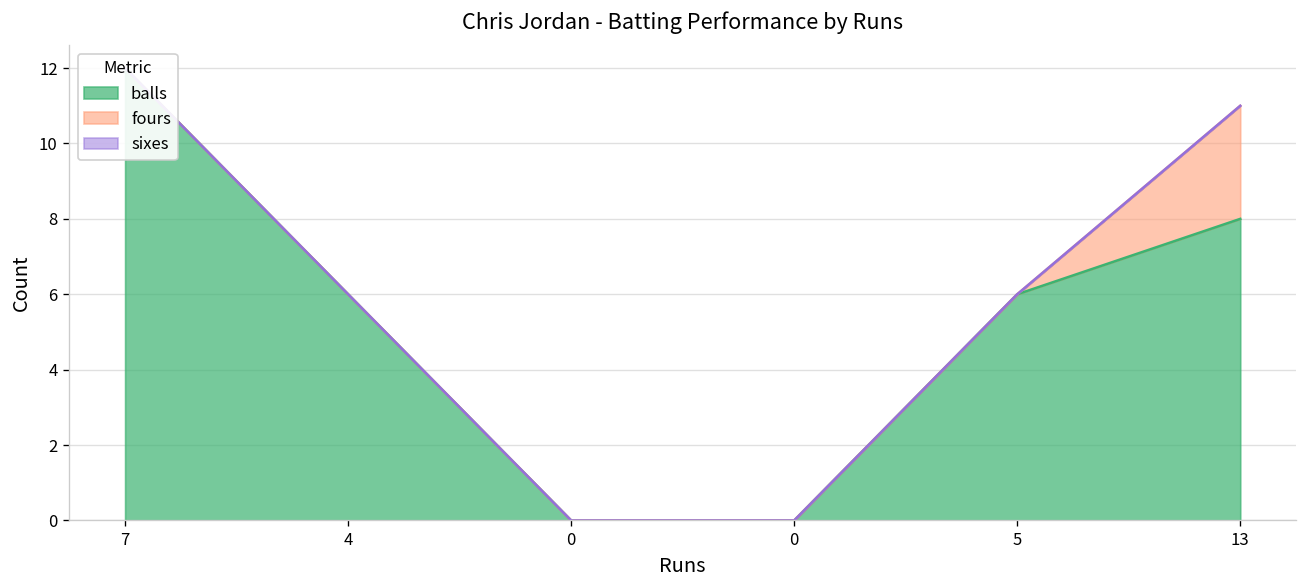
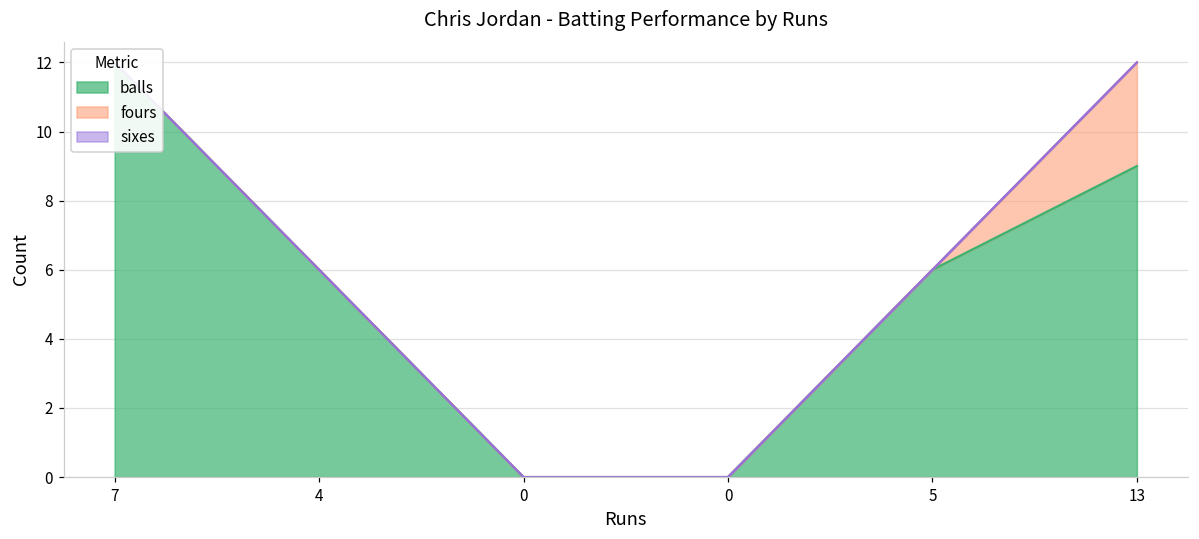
  {
    "balls": {
-     "13": 8
+     "13": 9
    }
  }
